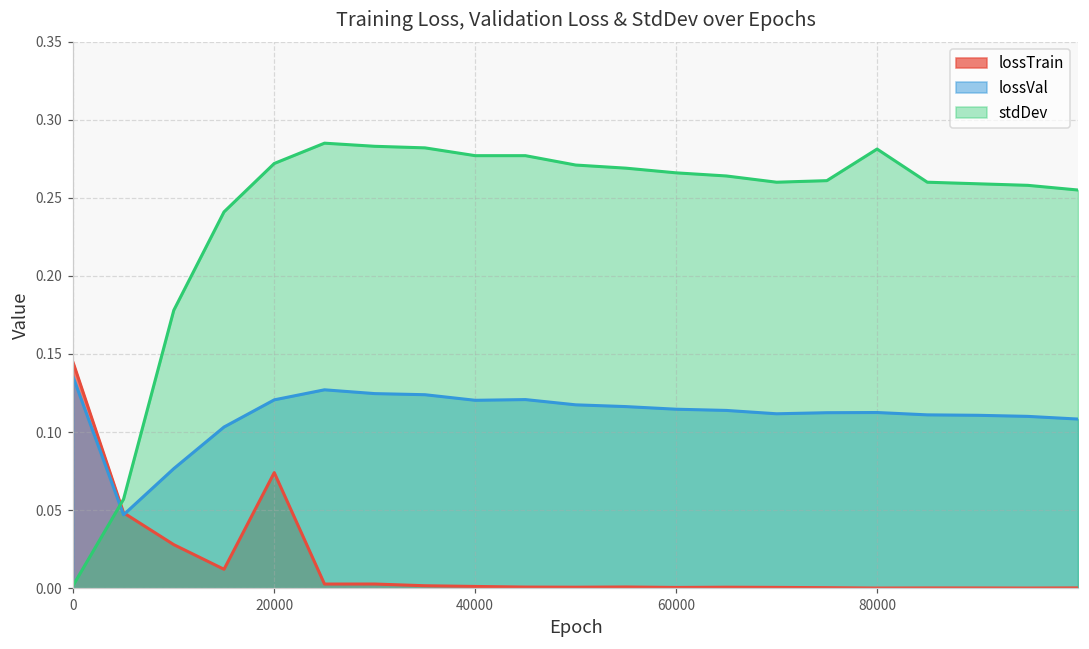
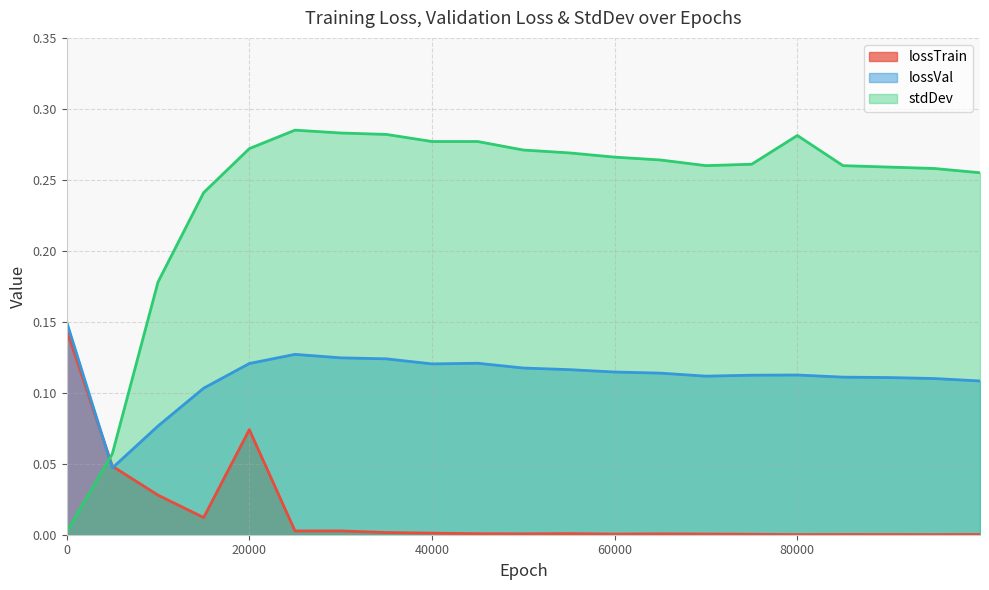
  {
    "lossTrain": {
      "0": 0.144,
      "20000": 0.074,
      "40000": 0.001,
      "60000": 0.000,
      "80000": 0.000
    },
    "lossVal": {
-     "0": 0.135,
+     "0": 0.150,
      "20000": 0.121,
      "40000": 0.120,
      "60000": 0.115,
      "80000": 0.113
    },
    "stdDev": {
      "0": 0.002,
      "20000": 0.272,
      "40000": 0.277,
      "60000": 0.266,
      "80000": 0.281
    }
  }
